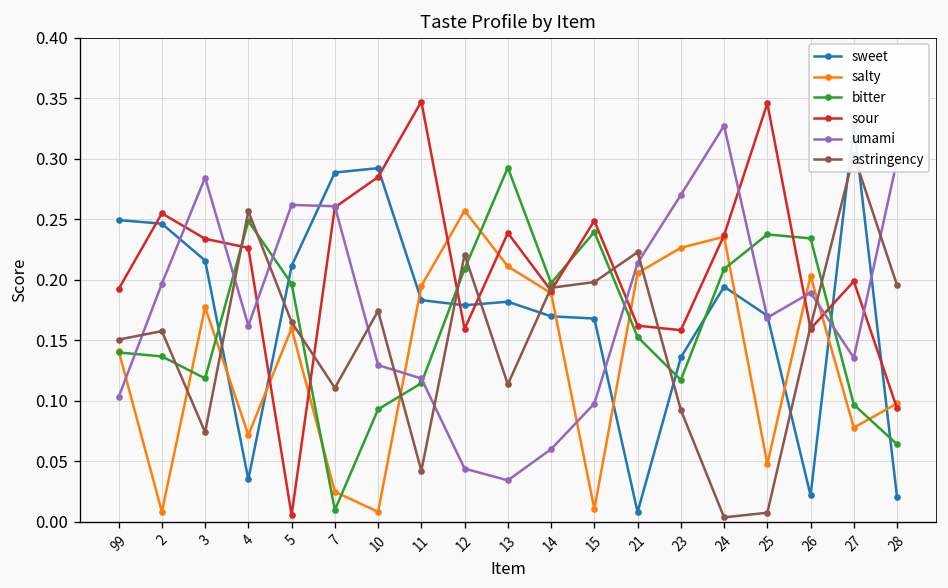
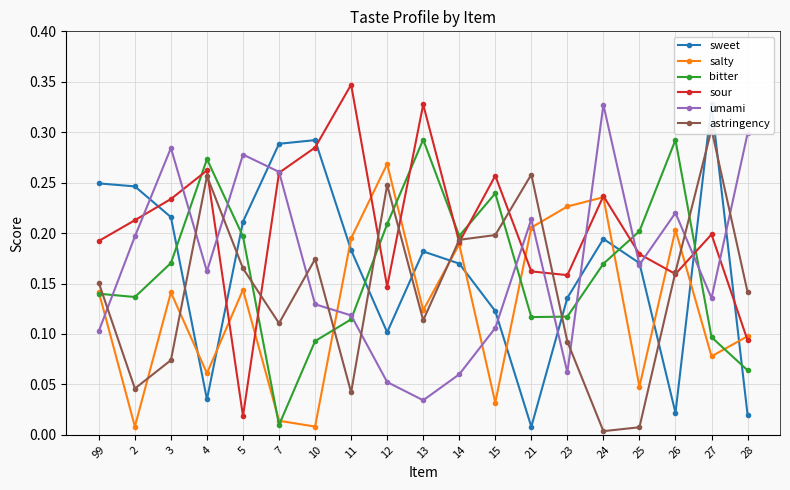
  {
    "sweet": {
      "99": 0.249,
      "2": 0.246,
      "3": 0.216,
      "4": 0.035,
      "5": 0.211,
      "7": 0.289,
      "10": 0.292,
      "11": 0.183,
-     "12": 0.179,
+     "12": 0.102,
      "13": 0.182,
      "14": 0.170,
-     "15": 0.168,
+     "15": 0.123,
      "21": 0.008,
      "23": 0.136,
      "24": 0.194,
      "26": 0.022,
      "28": 0.020
    },
    "salty": {
      "2": 0.008,
-     "3": 0.177,
-     "4": 0.072,
-     "5": 0.160,
-     "7": 0.025,
+     "3": 0.141,
+     "4": 0.061,
+     "5": 0.144,
+     "7": 0.014,
      "10": 0.008,
      "11": 0.195,
-     "12": 0.257,
-     "13": 0.211,
-     "15": 0.010,
+     "12": 0.268,
+     "13": 0.124,
+     "15": 0.032,
      "21": 0.205,
      "23": 0.226,
      "25": 0.048,
      "26": 0.203,
      "27": 0.078,
      "28": 0.098
    },
    "bitter": {
      "2": 0.137,
-     "3": 0.118,
-     "4": 0.248,
+     "3": 0.170,
+     "4": 0.273,
      "5": 0.197,
      "7": 0.010,
      "10": 0.093,
      "11": 0.114,
      "12": 0.209,
      "13": 0.293,
      "14": 0.197,
      "15": 0.239,
-     "21": 0.153,
+     "21": 0.117,
      "23": 0.117,
-     "24": 0.209,
-     "25": 0.237,
-     "26": 0.234,
+     "24": 0.170,
+     "25": 0.202,
+     "26": 0.292,
      "27": 0.097,
      "28": 0.064
    },
    "sour": {
      "99": 0.192,
-     "2": 0.255,
+     "2": 0.213,
      "3": 0.234,
-     "4": 0.226,
-     "5": 0.005,
+     "4": 0.262,
+     "5": 0.019,
      "10": 0.285,
      "11": 0.347,
-     "12": 0.159,
-     "13": 0.239,
-     "15": 0.249,
+     "12": 0.147,
+     "13": 0.327,
+     "15": 0.257,
      "21": 0.162,
      "23": 0.158,
-     "25": 0.346,
+     "25": 0.179,
      "27": 0.199,
      "28": 0.094
    },
    "umami": {
      "99": 0.103,
      "2": 0.197,
      "3": 0.284,
      "4": 0.162,
-     "5": 0.262,
+     "5": 0.278,
      "10": 0.129,
      "11": 0.118,
-     "12": 0.044,
+     "12": 0.052,
      "13": 0.034,
      "14": 0.060,
-     "15": 0.098,
+     "15": 0.106,
      "21": 0.214,
-     "23": 0.270,
+     "23": 0.062,
      "24": 0.327,
-     "26": 0.189,
+     "26": 0.220,
      "27": 0.135
    },
    "astringency": {
      "99": 0.151,
-     "2": 0.157,
+     "2": 0.046,
      "3": 0.074,
      "4": 0.256,
      "5": 0.165,
      "7": 0.111,
      "10": 0.174,
      "11": 0.042,
-     "12": 0.221,
+     "12": 0.248,
      "13": 0.113,
      "15": 0.198,
-     "21": 0.223,
+     "21": 0.258,
      "23": 0.092,
      "24": 0.004,
      "25": 0.007,
-     "28": 0.195
+     "28": 0.142
    }
  }
